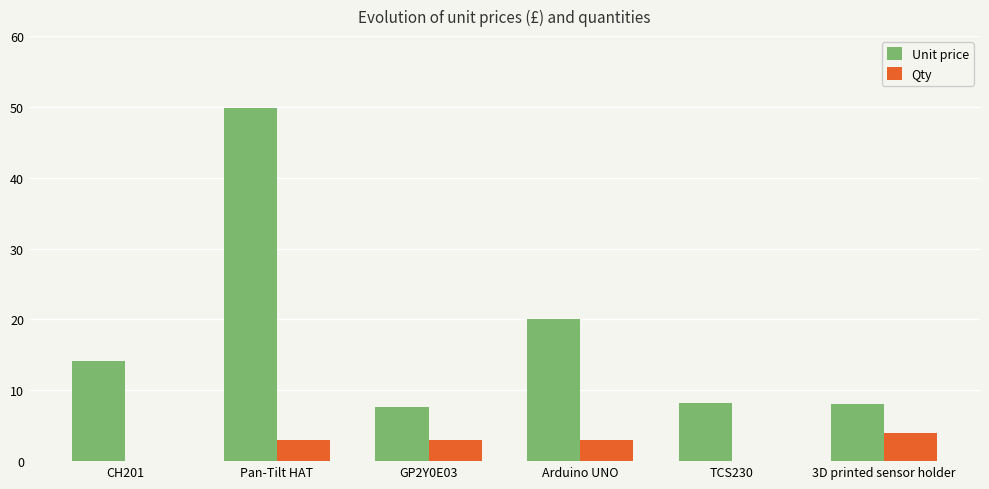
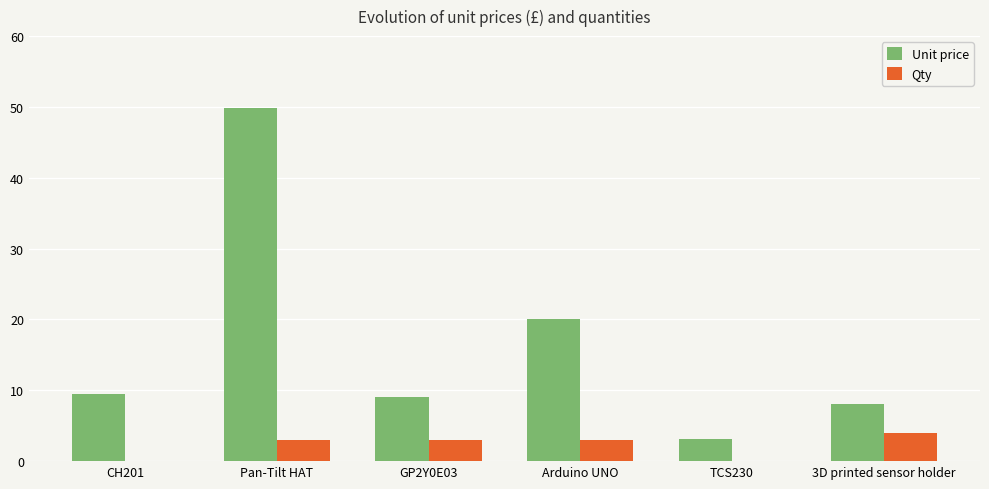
  {
    "Unit price": {
-     "CH201": 14,
+     "CH201": 10,
      "Pan-Tilt HAT": 50,
-     "GP2Y0E03": 8,
+     "GP2Y0E03": 9,
      "Arduino UNO": 20,
-     "TCS230": 8,
+     "TCS230": 3,
      "3D printed sensor holder": 8
    },
    "Qty": {
      "CH201": 0,
      "Pan-Tilt HAT": 3,
      "GP2Y0E03": 3,
      "Arduino UNO": 3,
      "TCS230": 0,
      "3D printed sensor holder": 4
    }
  }
